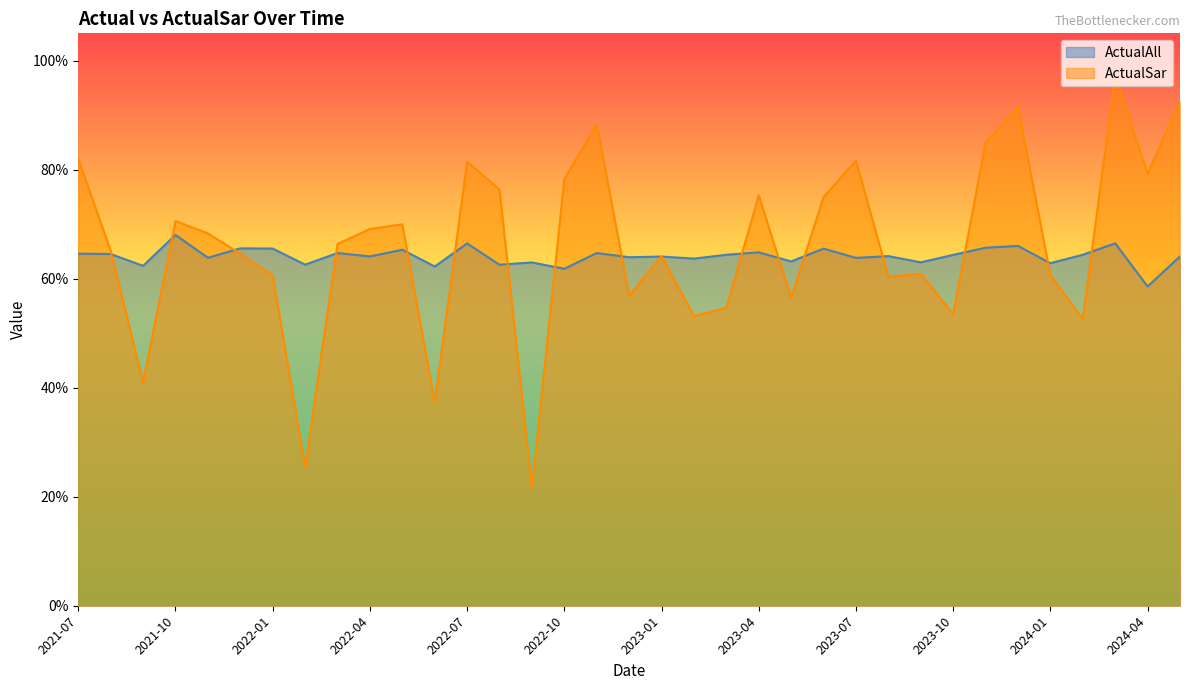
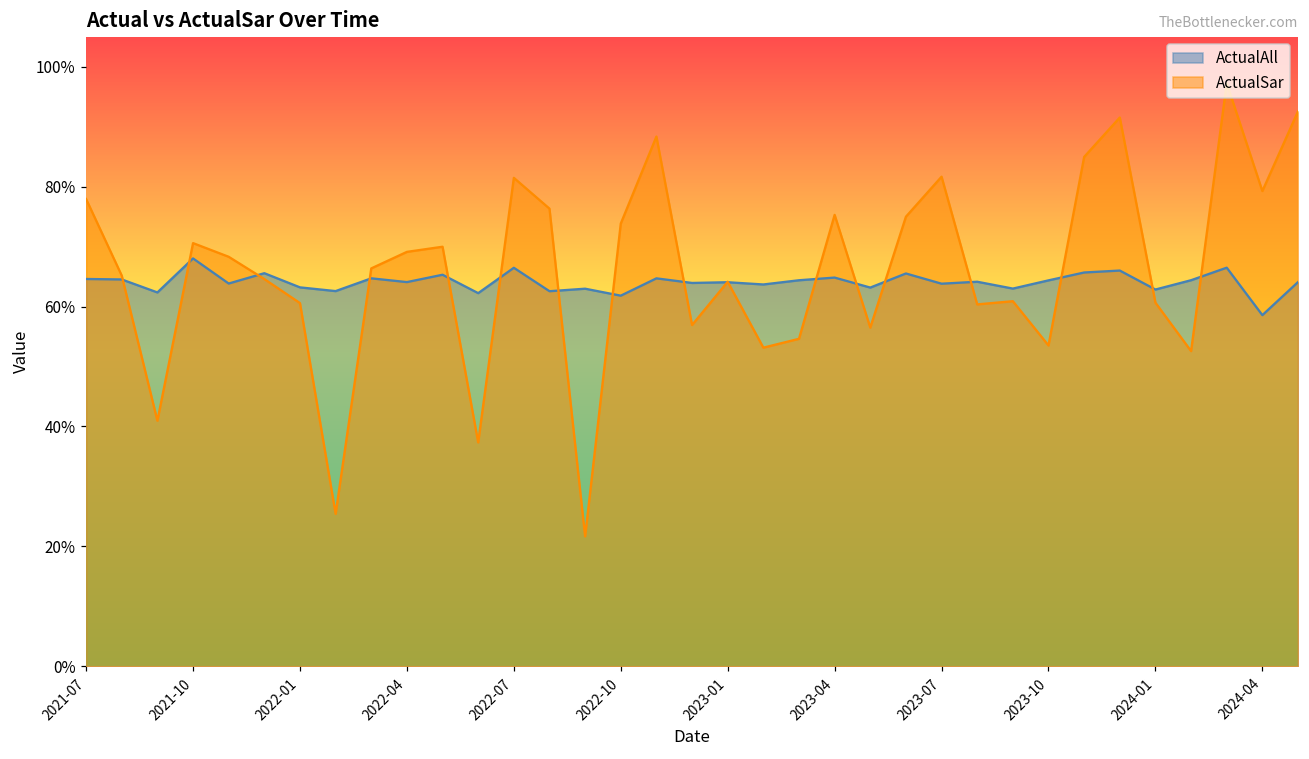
  {
    "ActualAll": {
      "2021-07": "65%",
      "2021-10": "68%",
-     "2022-01": "66%",
+     "2022-01": "63%",
      "2022-04": "64%",
      "2022-07": "66%",
      "2022-10": "62%",
      "2023-04": "65%",
      "2023-07": "64%",
      "2023-10": "64%",
      "2024-01": "63%",
      "2024-04": "59%"
    },
    "ActualSar": {
-     "2021-07": "82%",
+     "2021-07": "78%",
      "2021-10": "71%",
      "2022-01": "61%",
      "2022-04": "69%",
      "2022-07": "81%",
-     "2022-10": "78%",
+     "2022-10": "74%",
      "2023-04": "75%",
      "2023-07": "82%",
      "2023-10": "54%",
      "2024-01": "61%",
      "2024-04": "79%"
    }
  }
